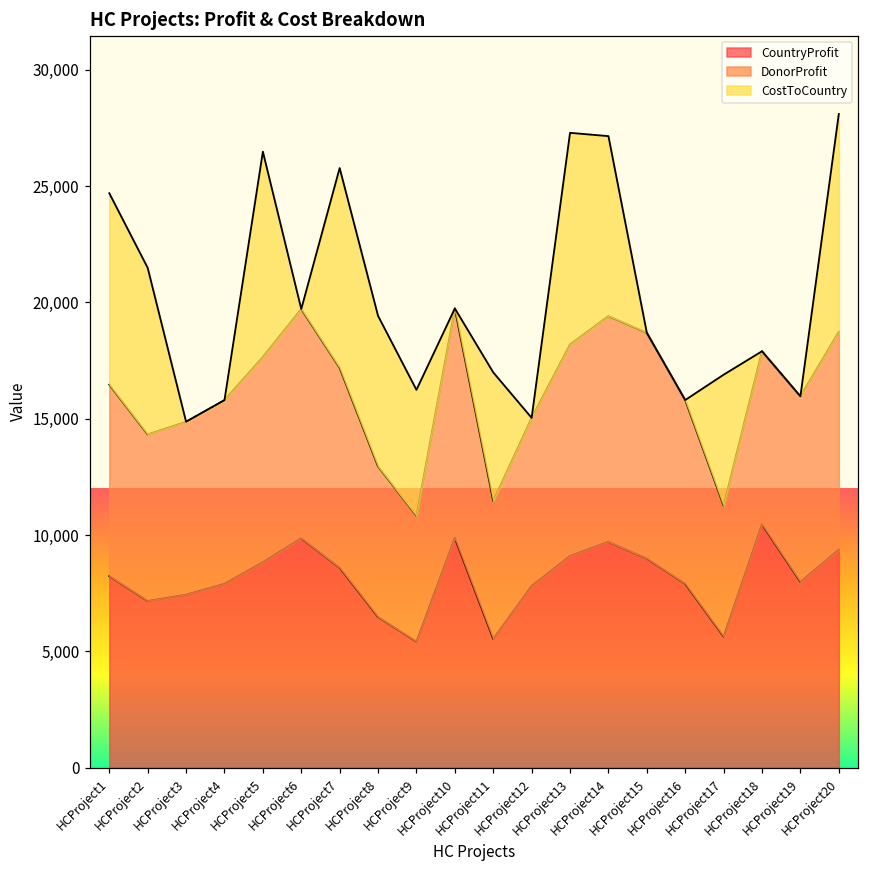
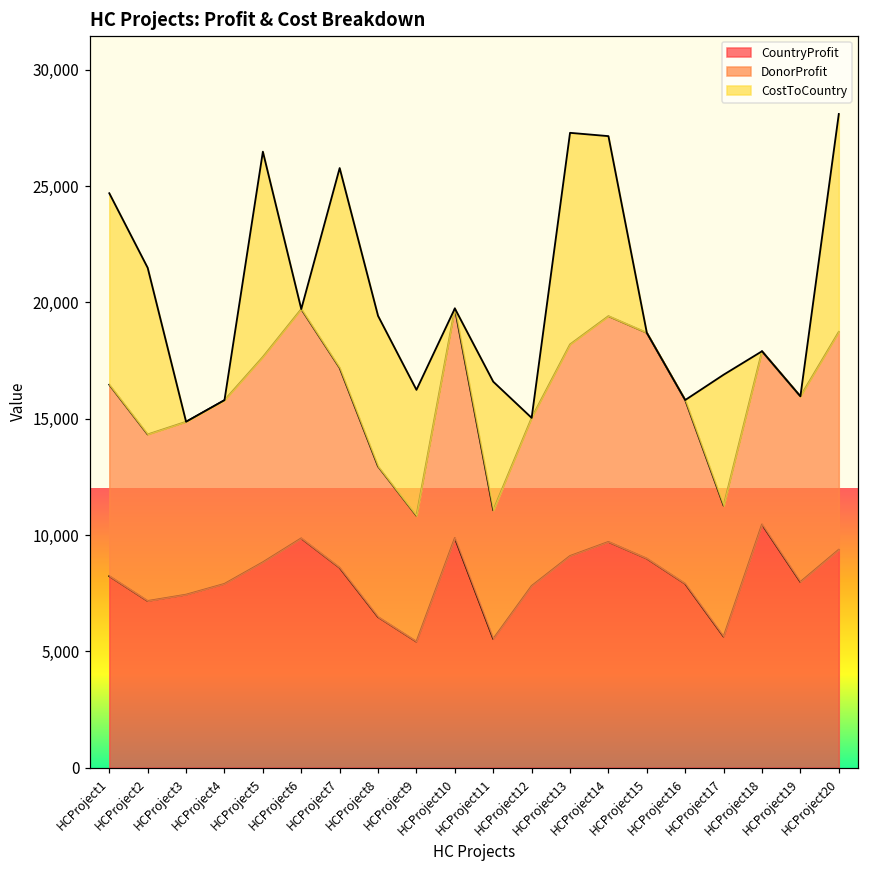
  {
    "CountryProfit": {
      "HCProject1": "8,200",
      "HCProject2": "7,200",
      "HCProject3": "7,400",
      "HCProject4": "7,900",
      "HCProject5": "8,800",
      "HCProject6": "9,900",
      "HCProject7": "8,600",
      "HCProject8": "6,500",
      "HCProject9": "5,400",
      "HCProject10": "9,900",
      "HCProject11": "5,500",
      "HCProject12": "7,800",
      "HCProject13": "9,100",
      "HCProject14": "9,700",
      "HCProject15": "9,000",
      "HCProject16": "7,900",
      "HCProject17": "5,600",
      "HCProject18": "10,500",
      "HCProject19": "8,000",
      "HCProject20": "9,400"
    },
    "DonorProfit": {
      "HCProject1": "8,200",
      "HCProject2": "7,200",
      "HCProject5": "8,800",
      "HCProject7": "8,600",
      "HCProject8": "6,500",
      "HCProject9": "5,400",
-     "HCProject11": "5,900",
+     "HCProject11": "5,500",
      "HCProject13": "9,100",
      "HCProject14": "9,700",
      "HCProject17": "5,600",
      "HCProject20": "9,400"
    },
    "CostToCountry": {
      "HCProject1": "8,200",
      "HCProject2": "7,200",
      "HCProject5": "8,800",
      "HCProject7": "8,600",
      "HCProject8": "6,500",
      "HCProject9": "5,400",
      "HCProject11": "5,500",
      "HCProject13": "9,100",
      "HCProject14": "7,700",
      "HCProject17": "5,600",
      "HCProject20": "9,400"
    }
  }
